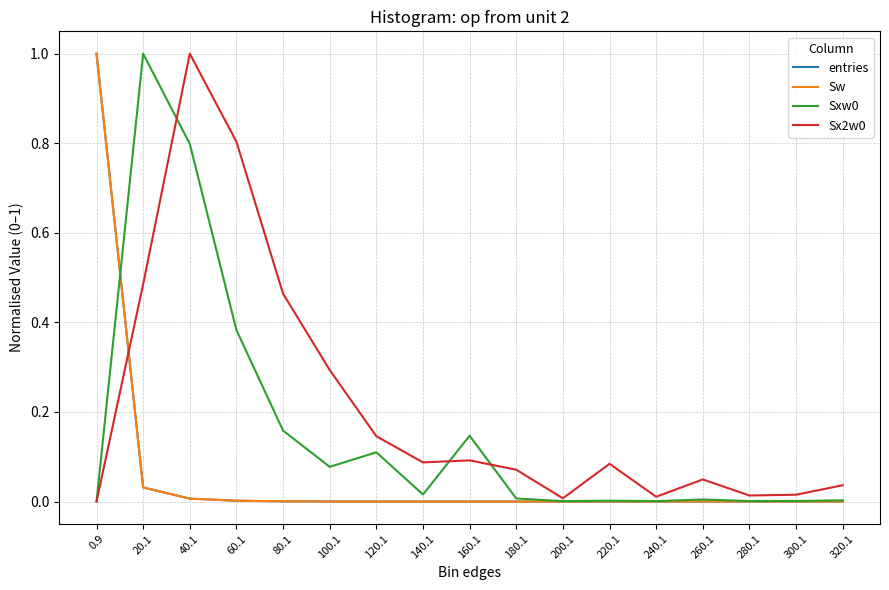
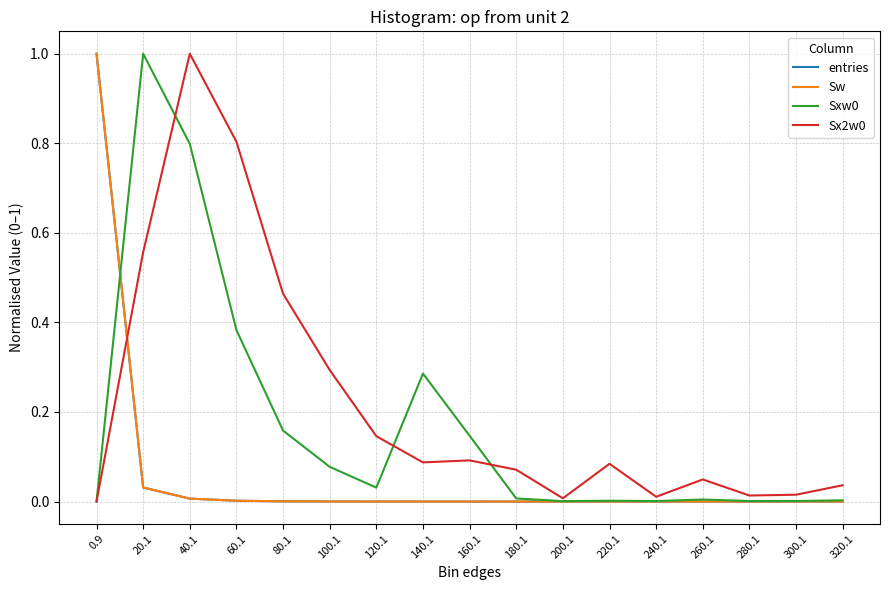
  {
    "Sw": {
      "0.9": 1.00,
      "20.1": 0.03,
      "40.1": 0.01,
      "60.1": 0.00,
      "80.1": 0.00,
      "100.1": 0.00,
      "120.1": 0.00,
      "140.1": 0.00,
      "160.1": 0.00,
      "180.1": 0.00
    },
    "Sxw0": {
      "20.1": 1.00,
      "40.1": 0.80,
      "60.1": 0.38,
      "80.1": 0.16,
      "100.1": 0.08,
-     "120.1": 0.11,
-     "140.1": 0.02,
+     "120.1": 0.03,
+     "140.1": 0.29,
      "160.1": 0.15,
      "180.1": 0.01
    },
    "Sx2w0": {
-     "20.1": 0.49,
+     "20.1": 0.56,
      "40.1": 1.00,
      "60.1": 0.80,
      "80.1": 0.46,
      "100.1": 0.29,
      "120.1": 0.15,
      "140.1": 0.09,
      "160.1": 0.09,
      "180.1": 0.07,
      "200.1": 0.01,
      "220.1": 0.08,
      "240.1": 0.01,
      "260.1": 0.05,
      "280.1": 0.01,
      "300.1": 0.02,
      "320.1": 0.04
    }
  }
